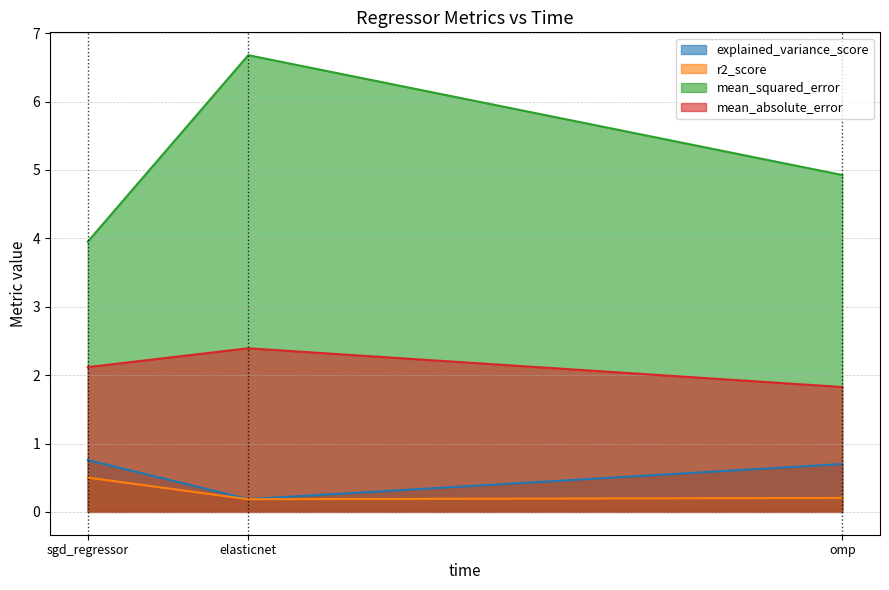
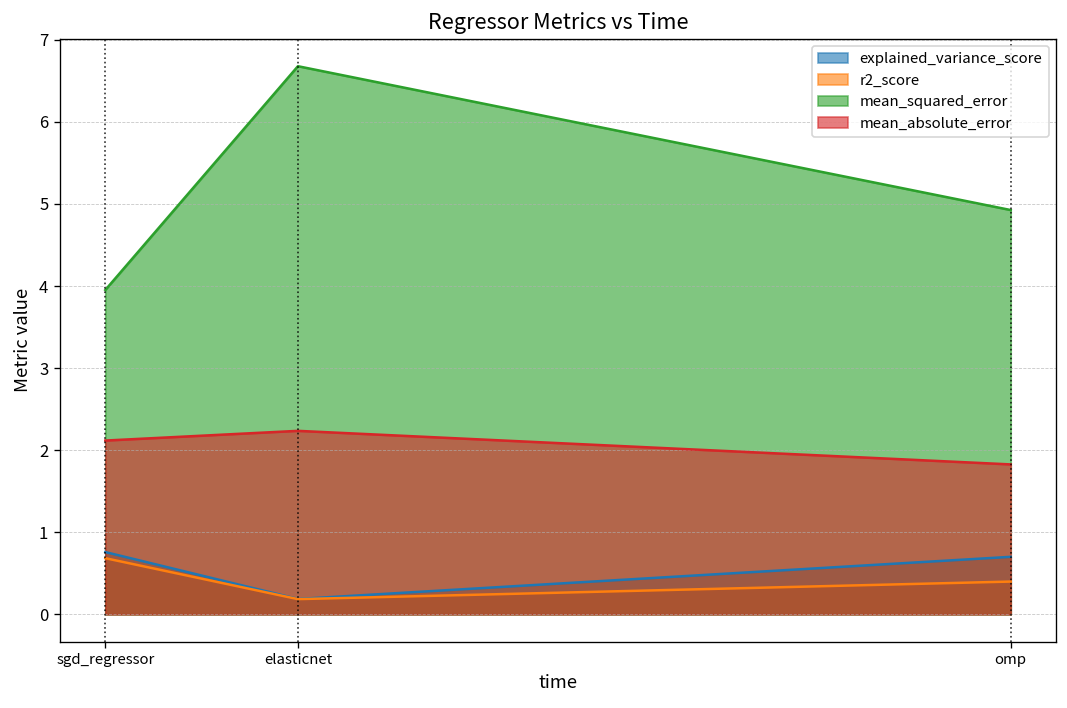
  {
    "explained_variance_score": {
      "sgd_regressor": 0.8,
      "omp": 0.7
    },
    "r2_score": {
-     "sgd_regressor": 0.5,
-     "omp": 0.2
+     "sgd_regressor": 0.7,
+     "omp": 0.4
    },
    "mean_squared_error": {
      "sgd_regressor": 4.0,
      "elasticnet": 6.7,
      "omp": 4.9
    },
    "mean_absolute_error": {
      "sgd_regressor": 2.1,
-     "elasticnet": 2.4,
+     "elasticnet": 2.2,
      "omp": 1.8
    }
  }
